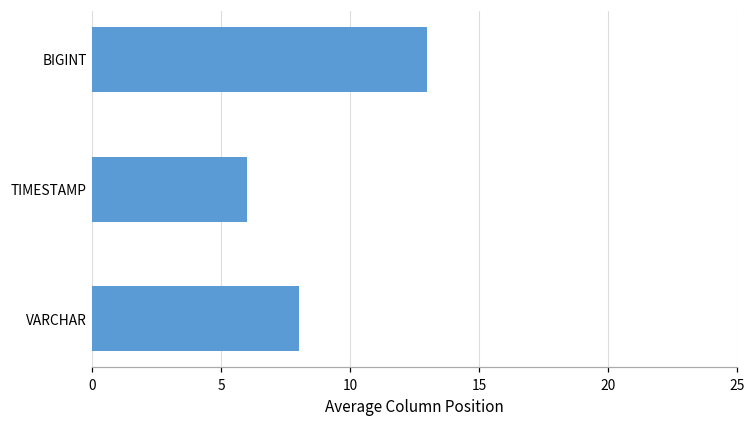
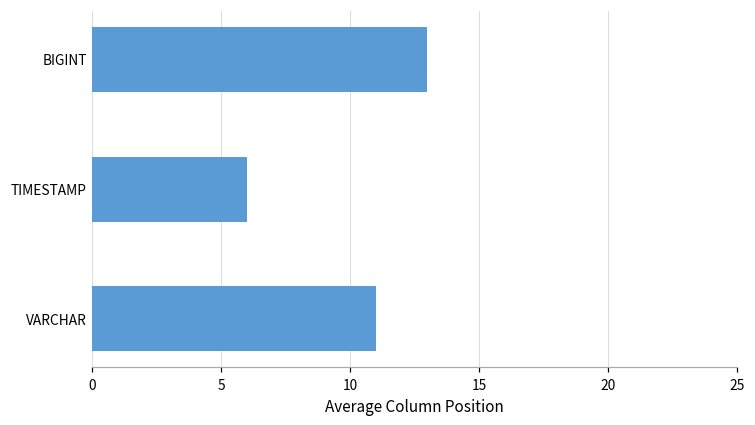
  {
    "BIGINT": 13,
    "TIMESTAMP": 6,
-   "VARCHAR": 8
+   "VARCHAR": 11
  }
